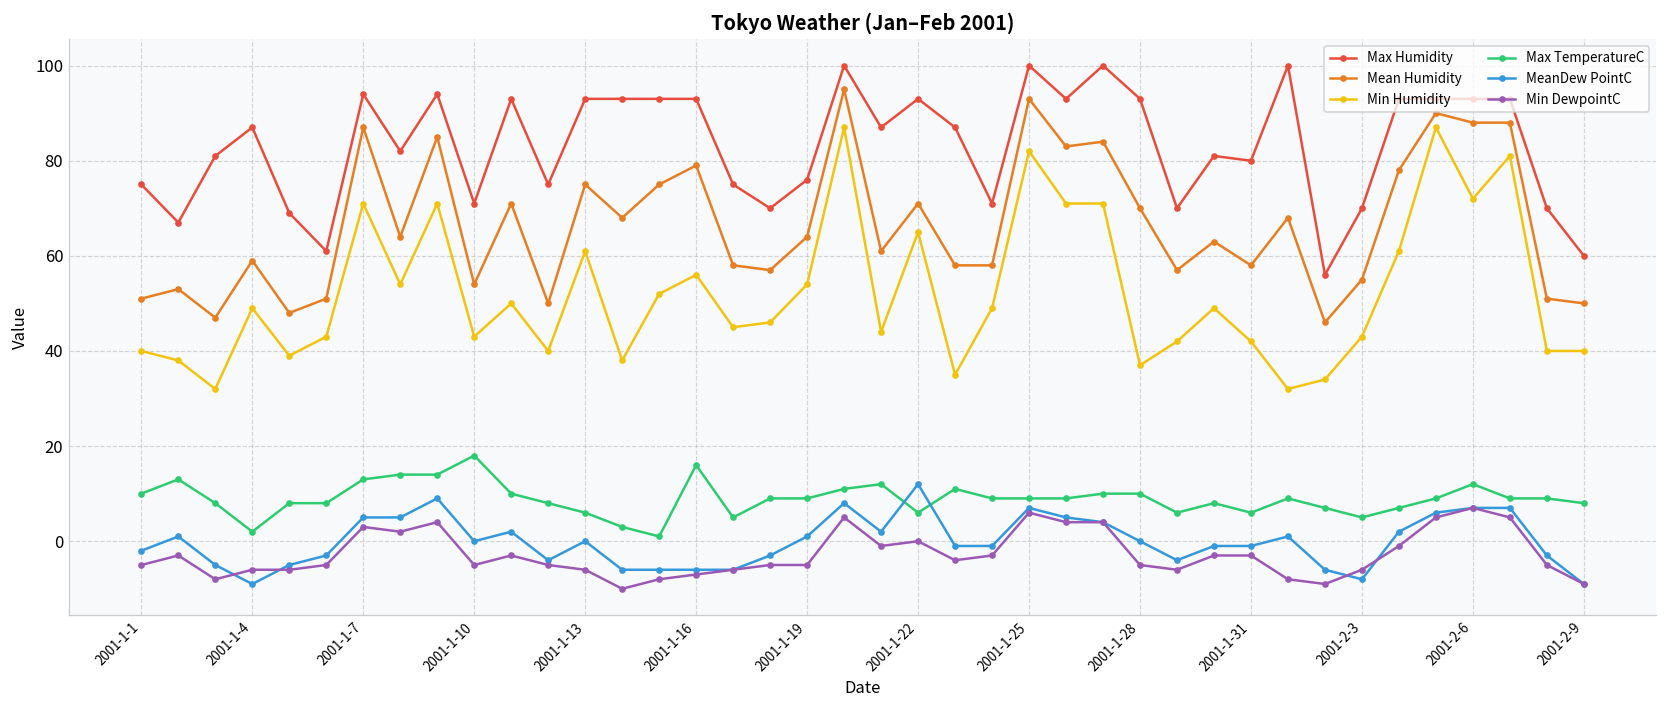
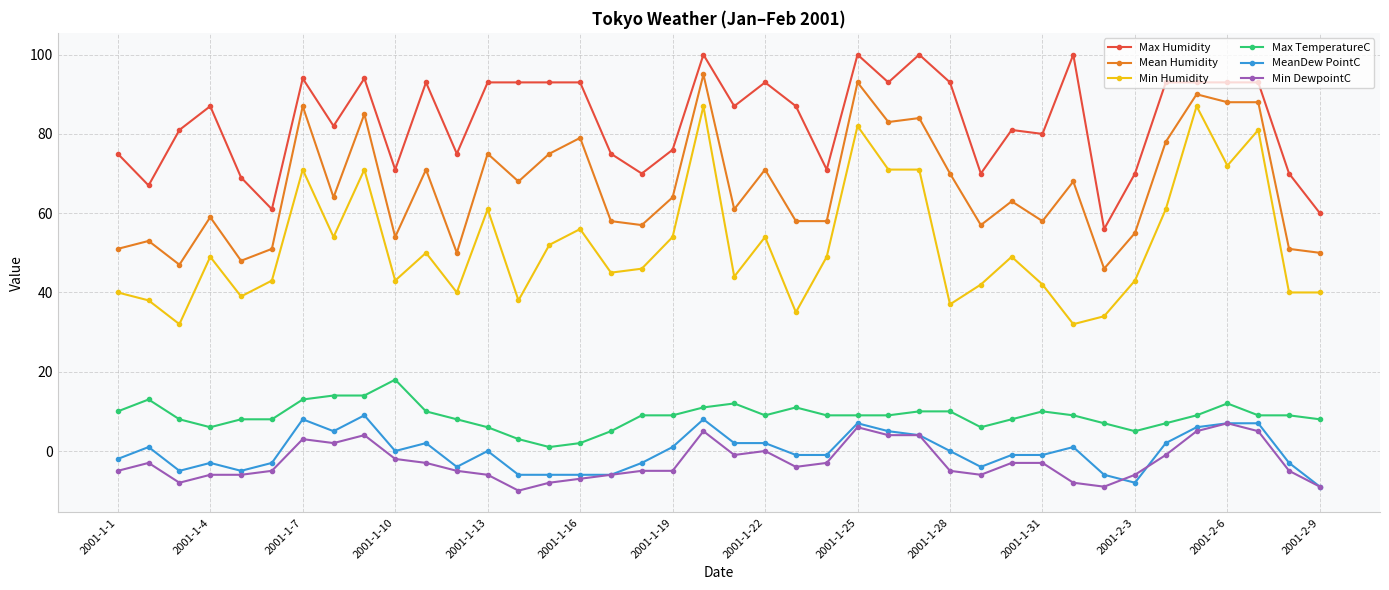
  {
    "Min Humidity": {
      "2001-1-1": 40,
      "2001-1-4": 49,
      "2001-1-7": 71,
      "2001-1-10": 43,
      "2001-1-13": 61,
      "2001-1-16": 56,
      "2001-1-19": 54,
-     "2001-1-22": 65,
+     "2001-1-22": 54,
      "2001-1-25": 82,
      "2001-1-28": 37,
      "2001-1-31": 42,
      "2001-2-3": 43,
      "2001-2-6": 72,
      "2001-2-9": 40
    },
    "Max TemperatureC": {
      "2001-1-1": 10,
-     "2001-1-4": 2,
+     "2001-1-4": 6,
      "2001-1-7": 13,
      "2001-1-10": 18,
      "2001-1-13": 6,
-     "2001-1-16": 16,
+     "2001-1-16": 2,
      "2001-1-19": 9,
-     "2001-1-22": 6,
+     "2001-1-22": 9,
      "2001-1-25": 9,
      "2001-1-28": 10,
-     "2001-1-31": 6,
+     "2001-1-31": 10,
      "2001-2-3": 5,
      "2001-2-6": 12,
      "2001-2-9": 8
    },
    "MeanDew PointC": {
      "2001-1-1": -2,
-     "2001-1-4": -9,
-     "2001-1-7": 5,
+     "2001-1-4": -3,
+     "2001-1-7": 8,
      "2001-1-10": 0,
      "2001-1-13": 0,
      "2001-1-16": -6,
      "2001-1-19": 1,
-     "2001-1-22": 12,
+     "2001-1-22": 2,
      "2001-1-25": 7,
      "2001-1-28": 0,
      "2001-1-31": -1,
      "2001-2-3": -8
    },
    "Min DewpointC": {
      "2001-1-1": -5,
      "2001-1-4": -6,
      "2001-1-7": 3,
-     "2001-1-10": -5,
+     "2001-1-10": -2,
      "2001-1-13": -6,
      "2001-1-16": -7,
      "2001-1-19": -5,
      "2001-1-22": 0,
      "2001-1-25": 6,
      "2001-1-28": -5,
      "2001-1-31": -3,
      "2001-2-3": -6
    }
  }
